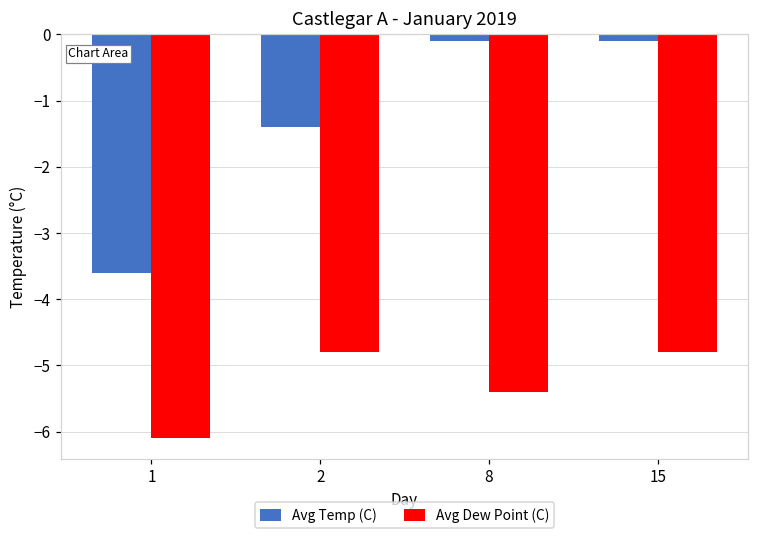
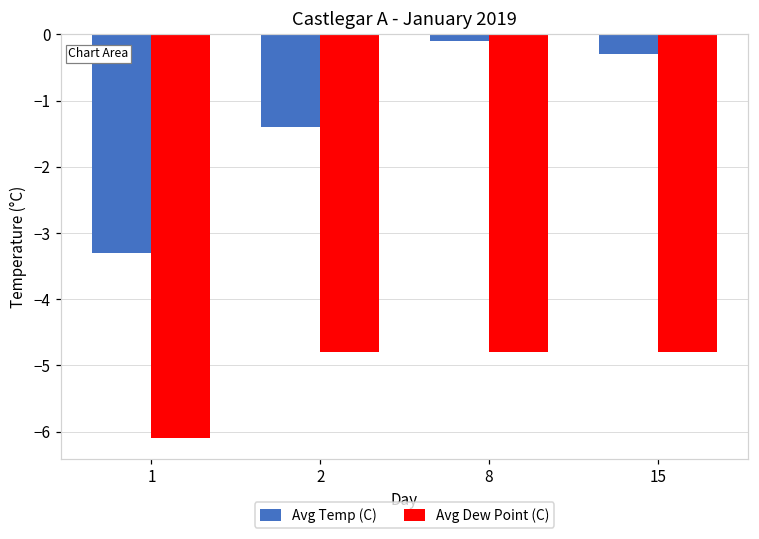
  {
    "Avg Temp (C)": {
-     "1": -3.6,
+     "1": -3.3,
      "2": -1.4,
      "8": -0.1,
-     "15": -0.1
+     "15": -0.3
    },
    "Avg Dew Point (C)": {
      "1": -6.1,
      "2": -4.8,
-     "8": -5.4,
+     "8": -4.8,
      "15": -4.8
    }
  }
